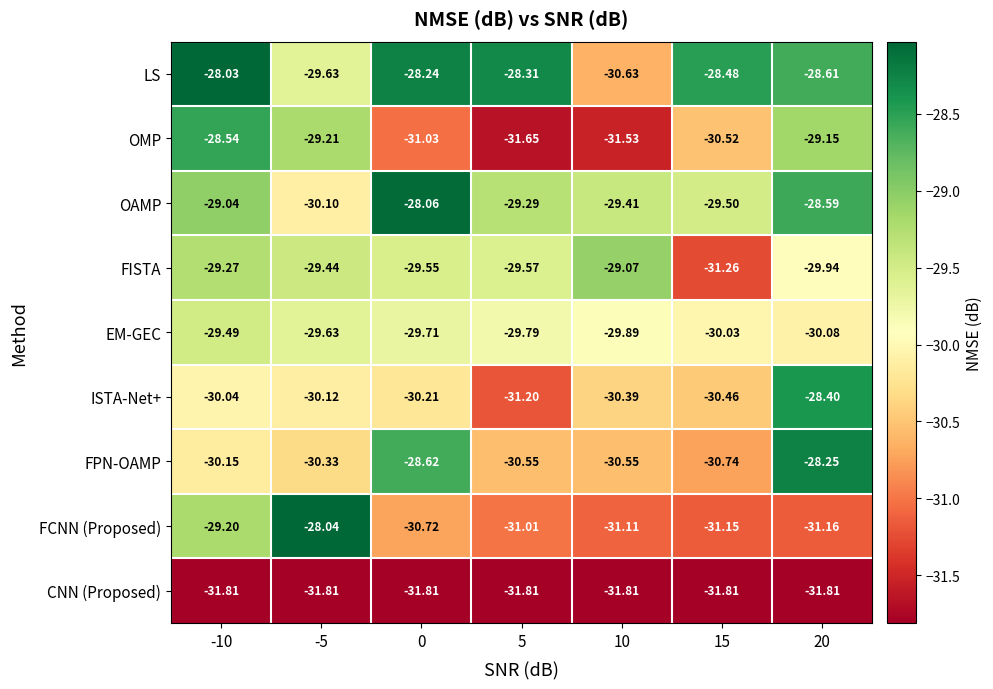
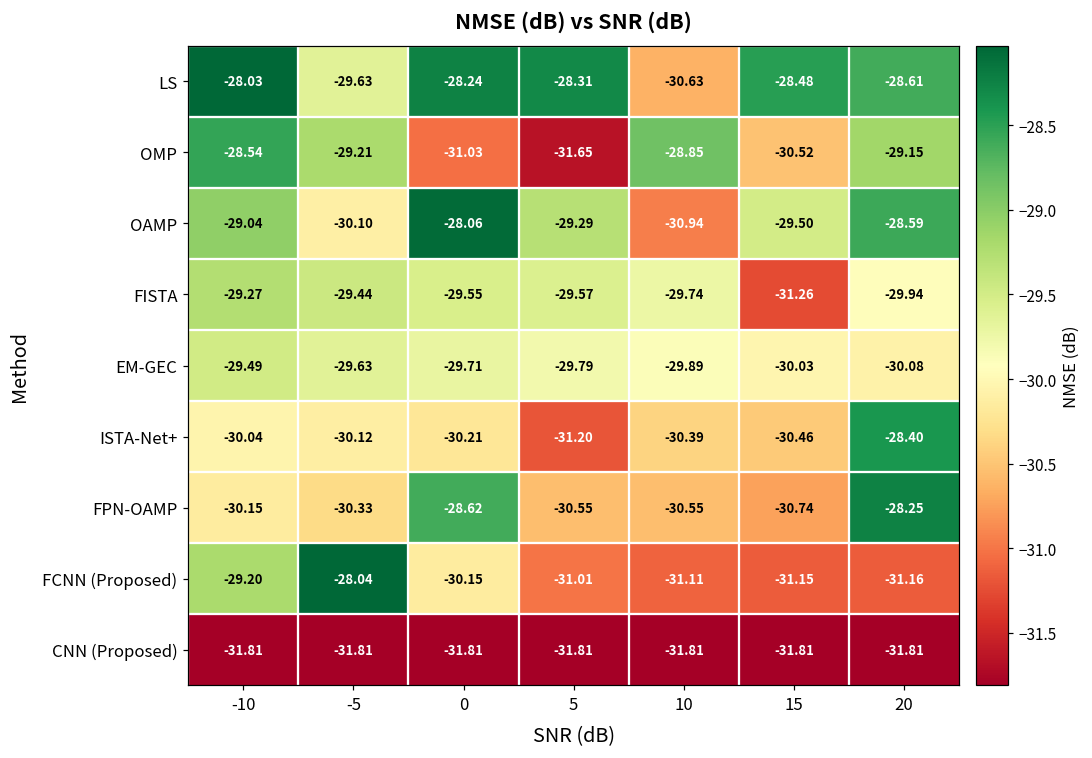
  {
    "LS": {
      "-10": -28.03,
      "-5": -29.63,
      "0": -28.24,
      "5": -28.31,
      "10": -30.63,
      "15": -28.48,
      "20": -28.61
    },
    "OMP": {
      "-10": -28.54,
      "-5": -29.21,
      "0": -31.03,
      "5": -31.65,
-     "10": -31.53,
+     "10": -28.85,
      "15": -30.52,
      "20": -29.15
    },
    "OAMP": {
      "-10": -29.04,
      "-5": -30.10,
      "0": -28.06,
      "5": -29.29,
-     "10": -29.41,
+     "10": -30.94,
      "15": -29.50,
      "20": -28.59
    },
    "FISTA": {
      "-10": -29.27,
      "-5": -29.44,
      "0": -29.55,
      "5": -29.57,
-     "10": -29.07,
+     "10": -29.74,
      "15": -31.26,
      "20": -29.94
    },
    "EM-GEC": {
      "-10": -29.49,
      "-5": -29.63,
      "0": -29.71,
      "5": -29.79,
      "10": -29.89,
      "15": -30.03,
      "20": -30.08
    },
    "ISTA-Net+": {
      "-10": -30.04,
      "-5": -30.12,
      "0": -30.21,
      "5": -31.20,
      "10": -30.39,
      "15": -30.46,
      "20": -28.40
    },
    "FPN-OAMP": {
      "-10": -30.15,
      "-5": -30.33,
      "0": -28.62,
      "5": -30.55,
      "10": -30.55,
      "15": -30.74,
      "20": -28.25
    },
    "FCNN (Proposed)": {
      "-10": -29.20,
      "-5": -28.04,
-     "0": -30.72,
+     "0": -30.15,
      "5": -31.01,
      "10": -31.11,
      "15": -31.15,
      "20": -31.16
    },
    "CNN (Proposed)": {
      "-10": -31.81,
      "-5": -31.81,
      "0": -31.81,
      "5": -31.81,
      "10": -31.81,
      "15": -31.81,
      "20": -31.81
    }
  }
